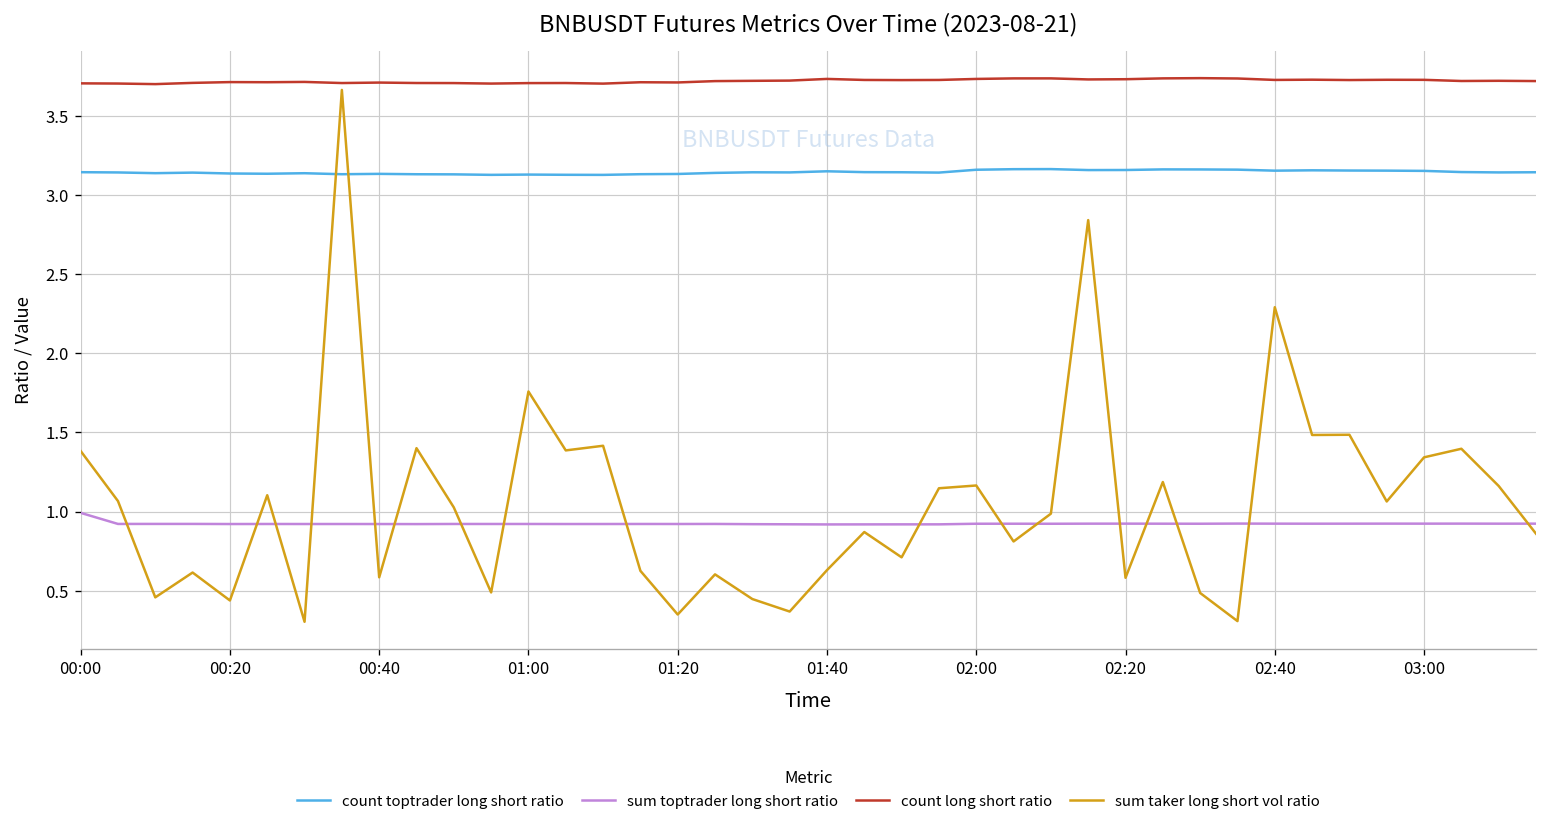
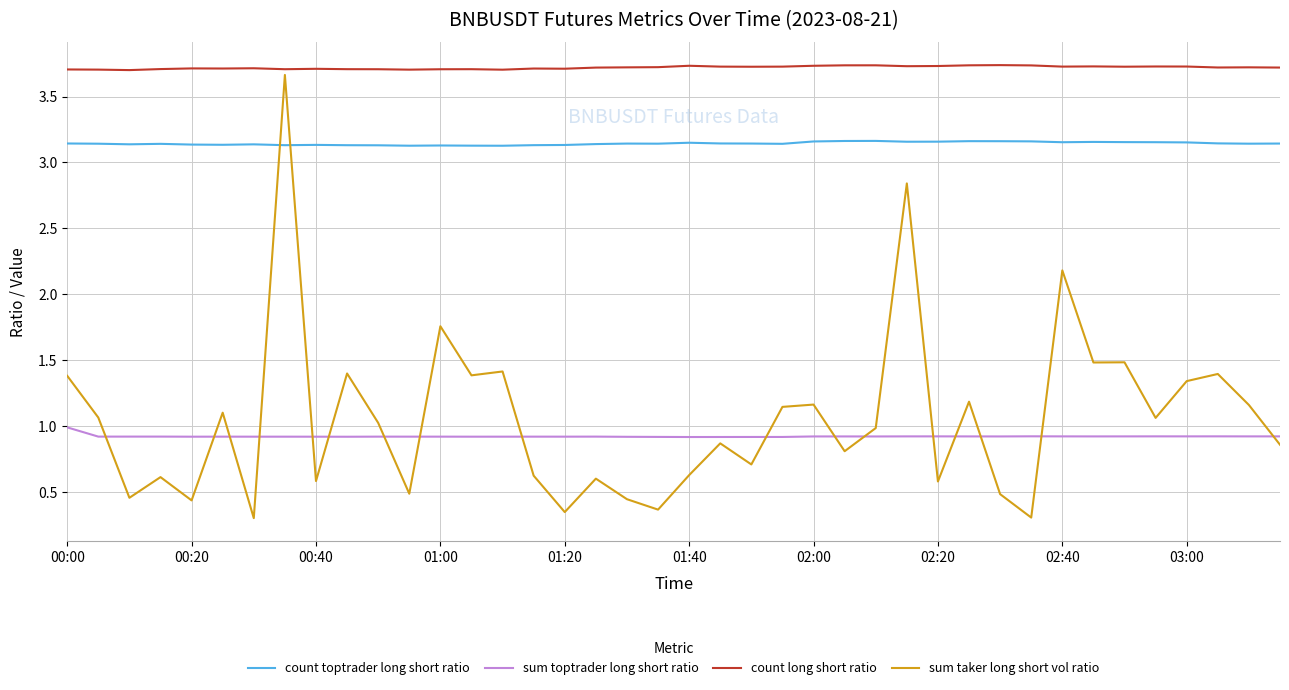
  {
    "count toptrader long short ratio": {
      "00:00": 3.14,
      "00:20": 3.14,
      "00:40": 3.13,
      "01:00": 3.13,
      "01:20": 3.13,
      "01:40": 3.15,
      "02:00": 3.16,
      "02:20": 3.16,
      "02:40": 3.15,
      "03:00": 3.15
    },
    "sum toptrader long short ratio": {
      "00:00": 0.99,
      "00:20": 0.92,
      "00:40": 0.92,
      "01:00": 0.92,
      "01:20": 0.92,
      "01:40": 0.92,
      "02:00": 0.92,
      "02:20": 0.92,
      "02:40": 0.92,
      "03:00": 0.92
    },
    "count long short ratio": {
      "00:00": 3.70,
      "00:20": 3.71,
      "00:40": 3.71,
      "01:00": 3.71,
      "01:20": 3.71,
      "01:40": 3.73,
      "02:00": 3.73,
      "02:20": 3.73,
      "02:40": 3.73,
      "03:00": 3.73
    },
    "sum taker long short vol ratio": {
      "00:00": 1.38,
      "00:20": 0.44,
      "00:40": 0.59,
      "01:00": 1.76,
      "01:20": 0.35,
      "01:40": 0.63,
      "02:00": 1.17,
      "02:20": 0.58,
-     "02:40": 2.29,
+     "02:40": 2.18,
      "03:00": 1.34
    }
  }
